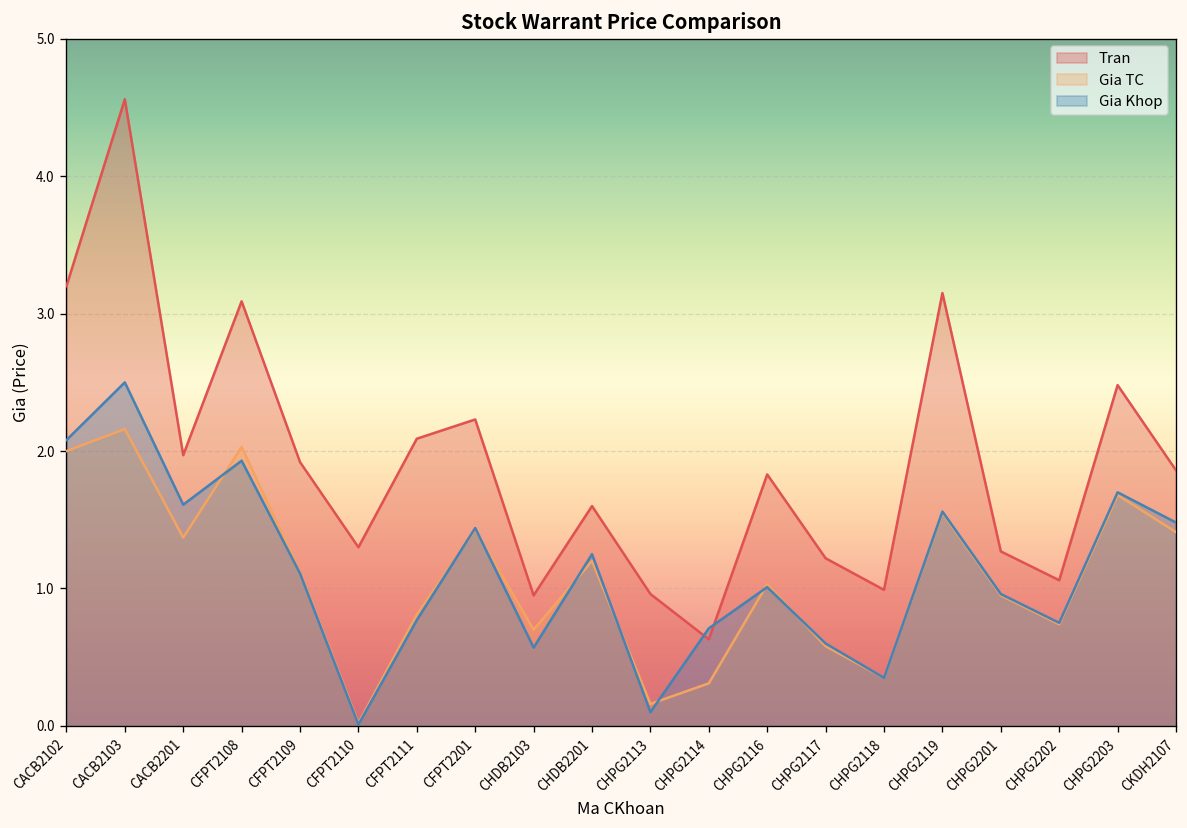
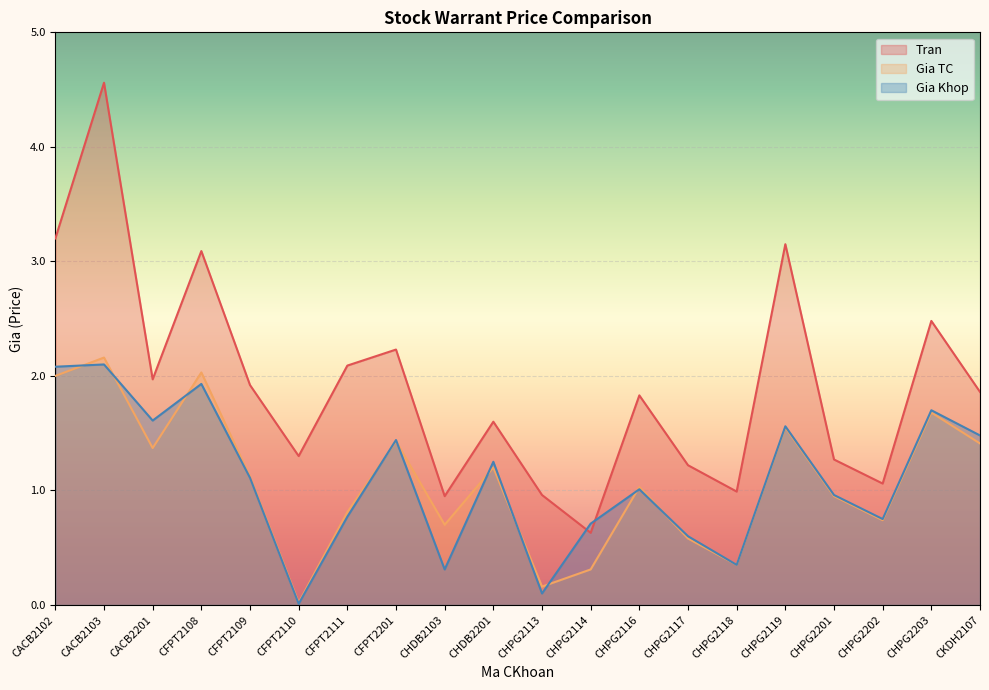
  {
    "Gia Khop": {
      "CACB2102": 2.08,
-     "CACB2103": 2.5,
+     "CACB2103": 2.1,
      "CACB2201": 1.61,
      "CFPT2108": 1.93,
      "CFPT2111": 0.77,
-     "CHDB2103": 0.57,
+     "CHDB2103": 0.31,
      "CHDB2201": 1.25,
      "CHPG2113": 0.10,
      "CHPG2114": 0.71,
      "CKDH2107": 1.48
    }
  }
